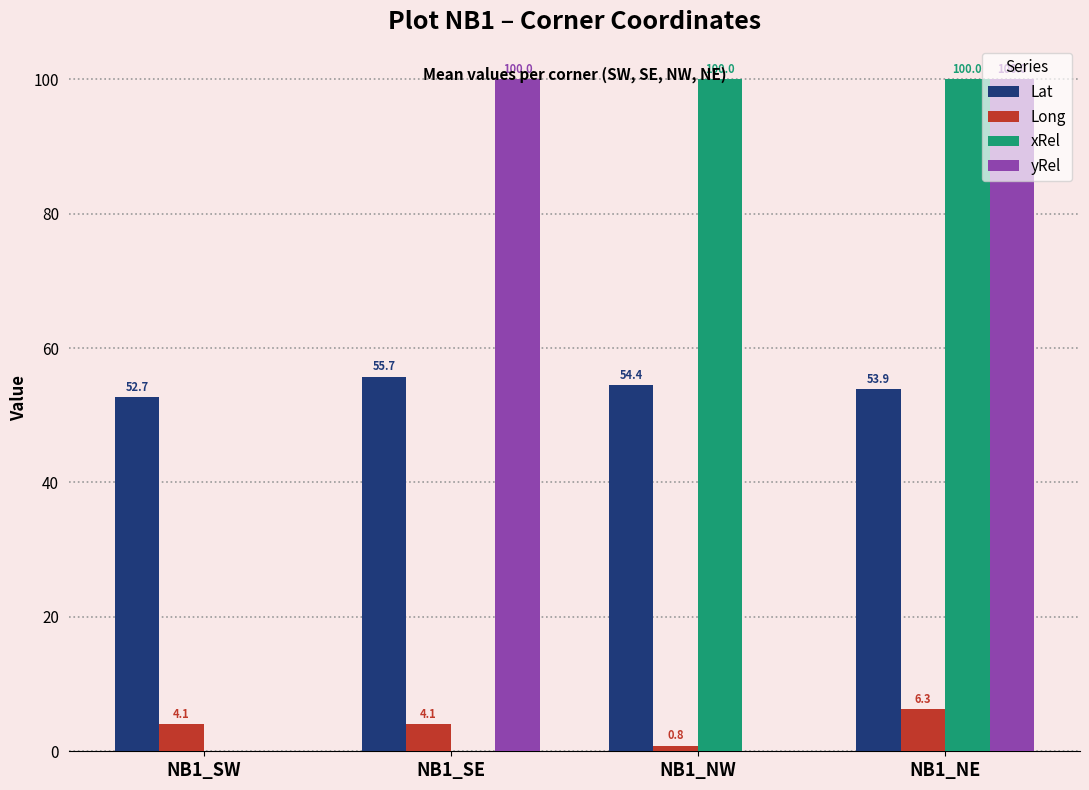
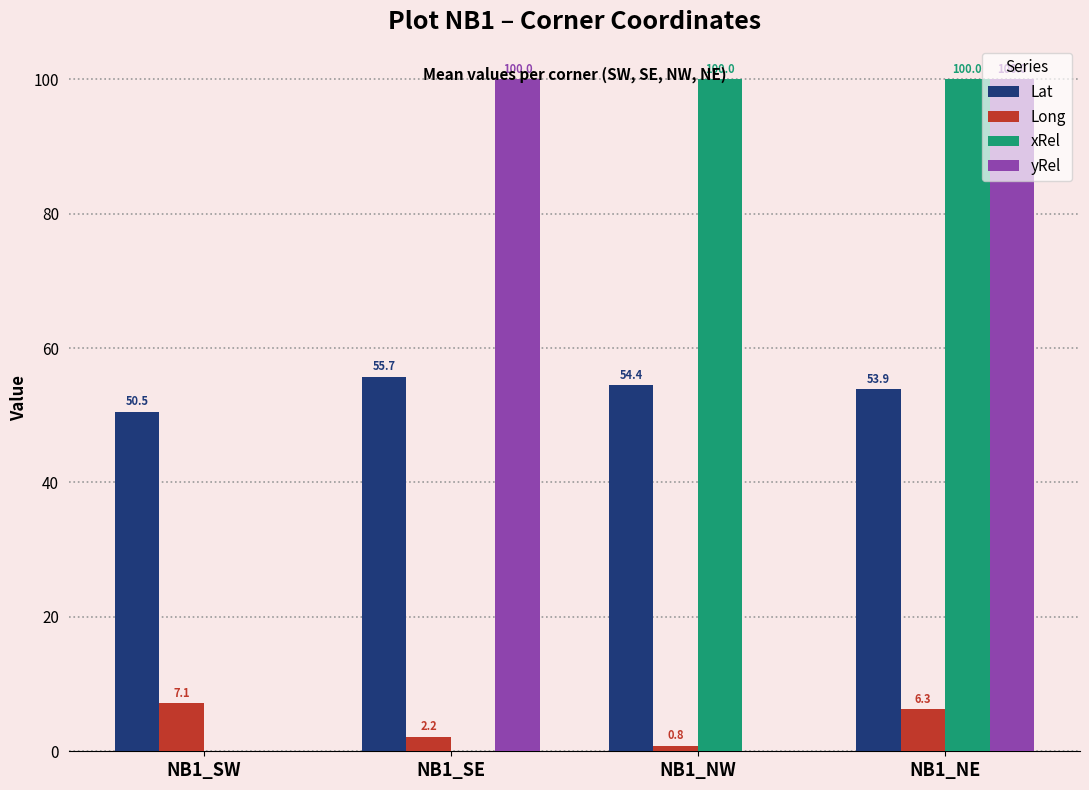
  {
    "Lat": {
-     "NB1_SW": 52.7,
+     "NB1_SW": 50.5,
      "NB1_SE": 55.7,
      "NB1_NW": 54.4,
      "NB1_NE": 53.9
    },
    "Long": {
-     "NB1_SW": 4.1,
-     "NB1_SE": 4.1,
+     "NB1_SW": 7.1,
+     "NB1_SE": 2.2,
      "NB1_NW": 0.8,
      "NB1_NE": 6.3
    },
    "xRel": {
      "NB1_SW": 0,
      "NB1_SE": 0
    },
    "yRel": {
      "NB1_SW": 0,
      "NB1_NW": 0
    }
  }
